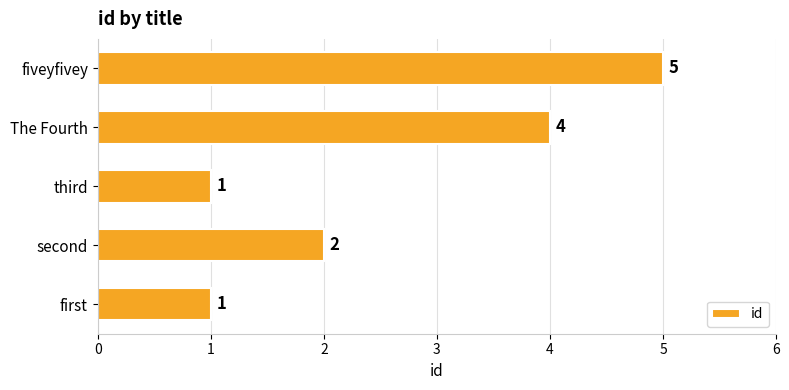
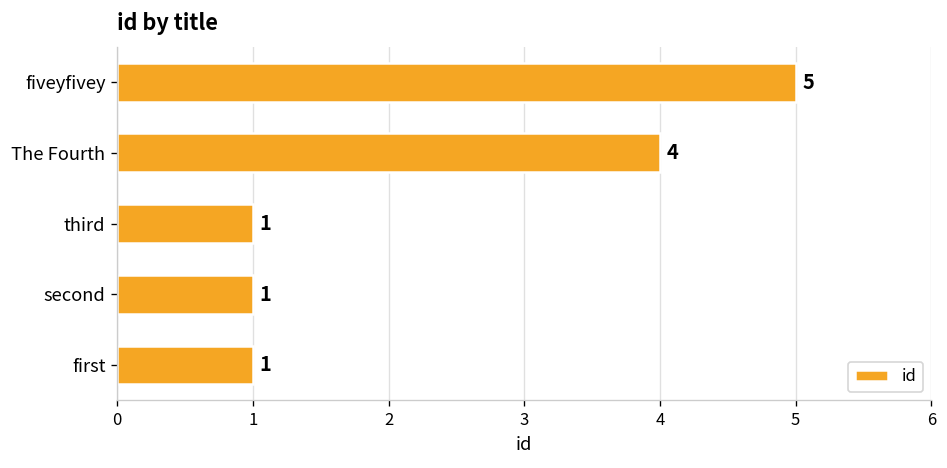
  {
    "fiveyfivey": 5,
    "The Fourth": 4,
    "third": 1,
-   "second": 2,
+   "second": 1,
    "first": 1
  }
